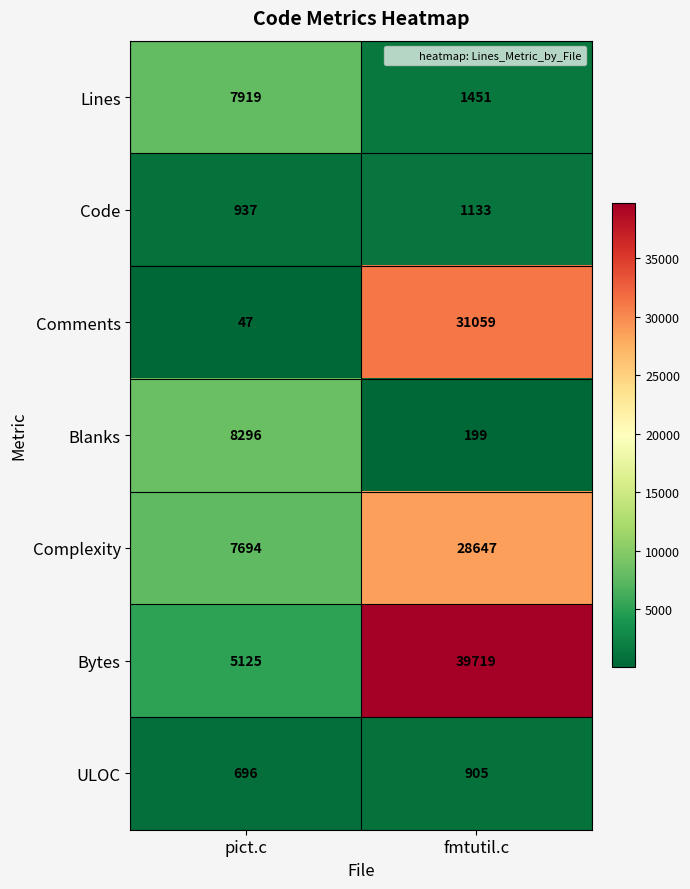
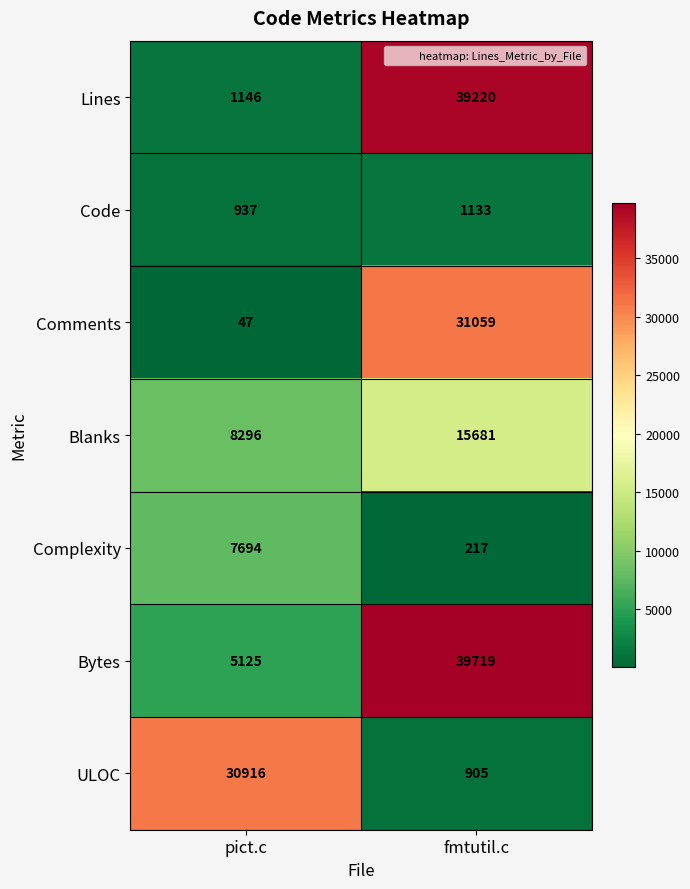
  {
    "Lines": {
-     "pict.c": 7919,
-     "fmtutil.c": 1451
+     "pict.c": 1146,
+     "fmtutil.c": 39220
    },
    "Code": {
      "pict.c": 937,
      "fmtutil.c": 1133
    },
    "Comments": {
      "pict.c": 47,
      "fmtutil.c": 31059
    },
    "Blanks": {
      "pict.c": 8296,
-     "fmtutil.c": 199
+     "fmtutil.c": 15681
    },
    "Complexity": {
      "pict.c": 7694,
-     "fmtutil.c": 28647
+     "fmtutil.c": 217
    },
    "Bytes": {
      "pict.c": 5125,
      "fmtutil.c": 39719
    },
    "ULOC": {
-     "pict.c": 696,
+     "pict.c": 30916,
      "fmtutil.c": 905
    }
  }
